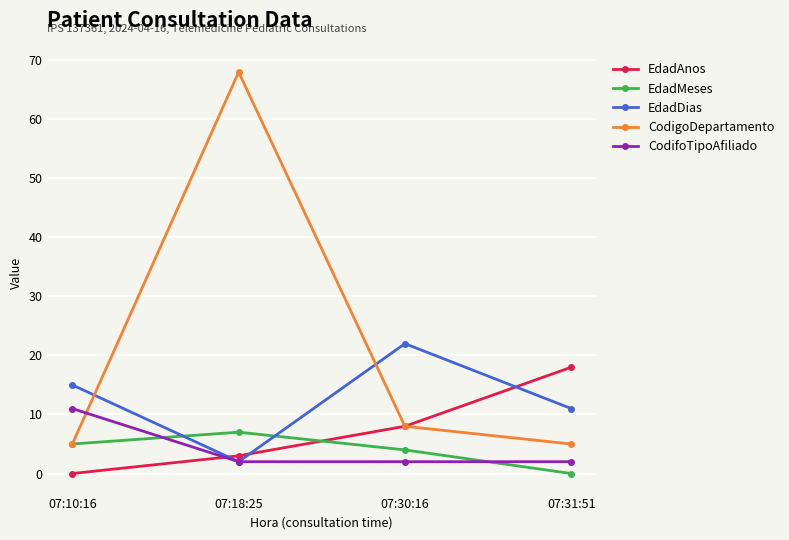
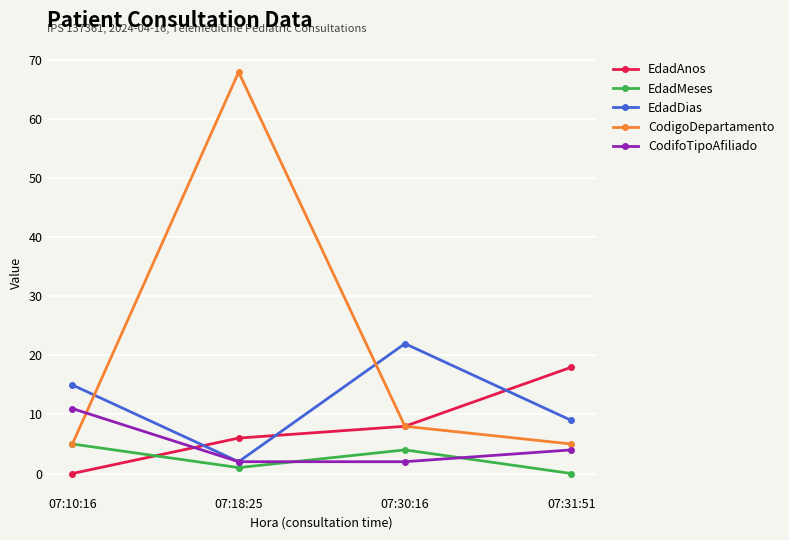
  {
    "EdadAnos": {
      "07:10:16": 0,
-     "07:18:25": 3,
+     "07:18:25": 6,
      "07:31:51": 18
    },
    "EdadMeses": {
-     "07:18:25": 7,
+     "07:18:25": 1,
      "07:30:16": 4,
      "07:31:51": 0
    },
    "EdadDias": {
      "07:10:16": 15,
      "07:30:16": 22,
-     "07:31:51": 11
+     "07:31:51": 9
    },
    "CodigoDepartamento": {
      "07:18:25": 68,
      "07:31:51": 5
    },
    "CodifoTipoAfiliado": {
      "07:10:16": 11,
      "07:30:16": 2,
-     "07:31:51": 2
+     "07:31:51": 4
    }
  }
